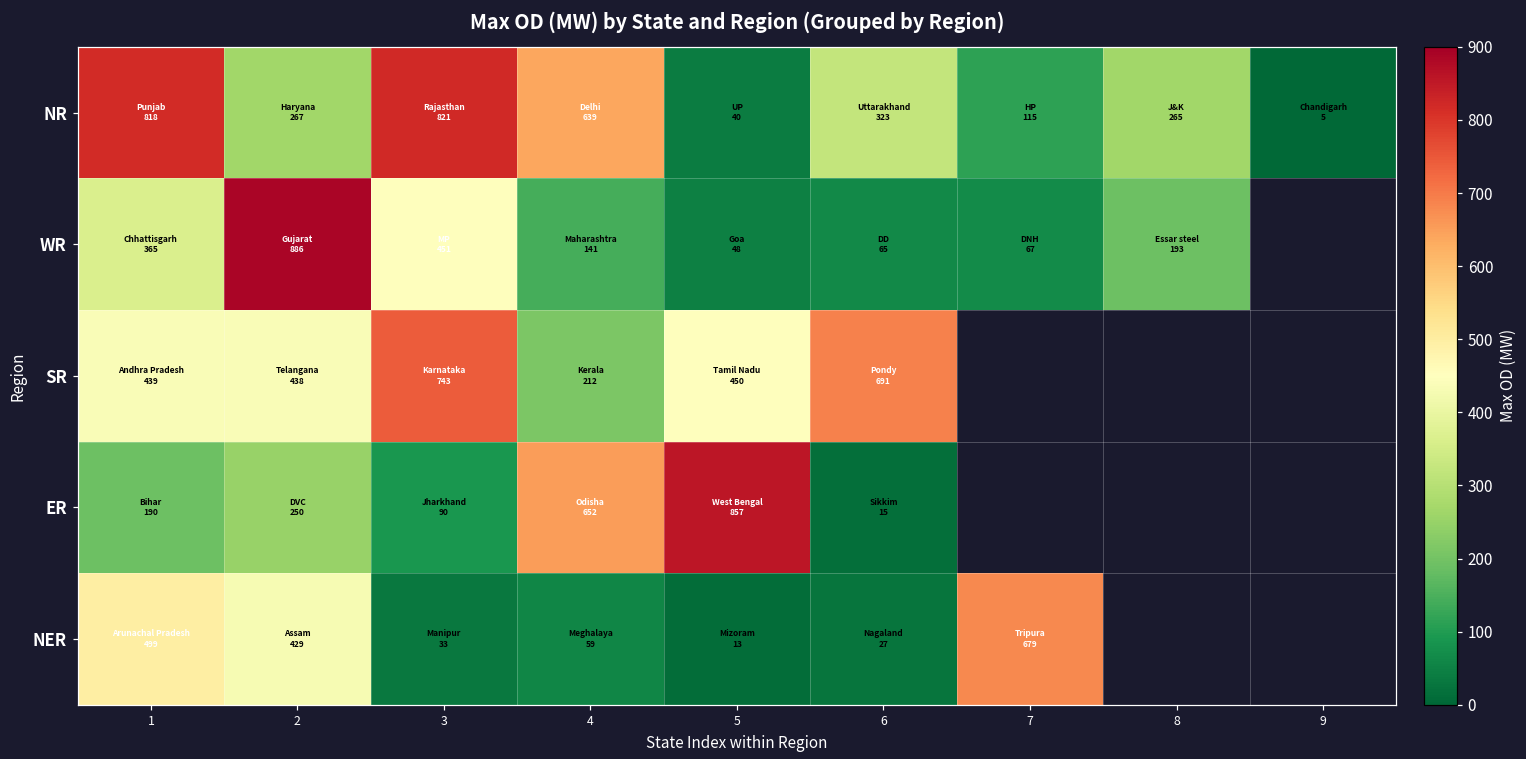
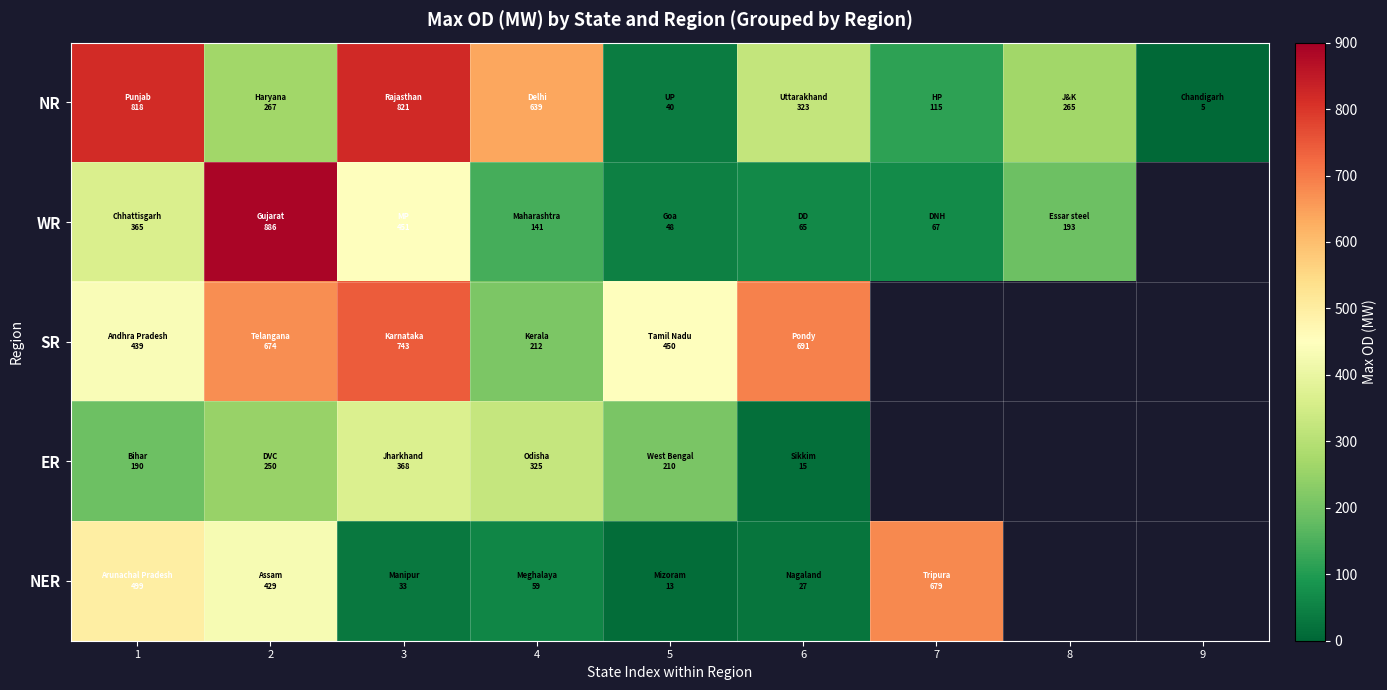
  {
    "NR": {
      "1": 818,
      "2": 267,
      "3": 821,
      "4": 639,
      "5": 40,
      "6": 323,
      "7": 115,
      "8": 265,
      "9": 5
    },
    "WR": {
      "1": 365,
      "2": 886,
      "3": 451,
      "4": 141,
      "5": 48,
      "6": 65,
      "7": 67,
      "8": 193
    },
    "SR": {
      "1": 439,
-     "2": 438,
+     "2": 674,
      "3": 743,
      "4": 212,
      "5": 450,
      "6": 691
    },
    "ER": {
      "1": 190,
      "2": 250,
-     "3": 90,
-     "4": 652,
-     "5": 857,
+     "3": 368,
+     "4": 325,
+     "5": 210,
      "6": 15
    },
    "NER": {
      "1": 499,
      "2": 429,
      "3": 33,
      "4": 59,
      "5": 13,
      "6": 27,
      "7": 679
    }
  }
